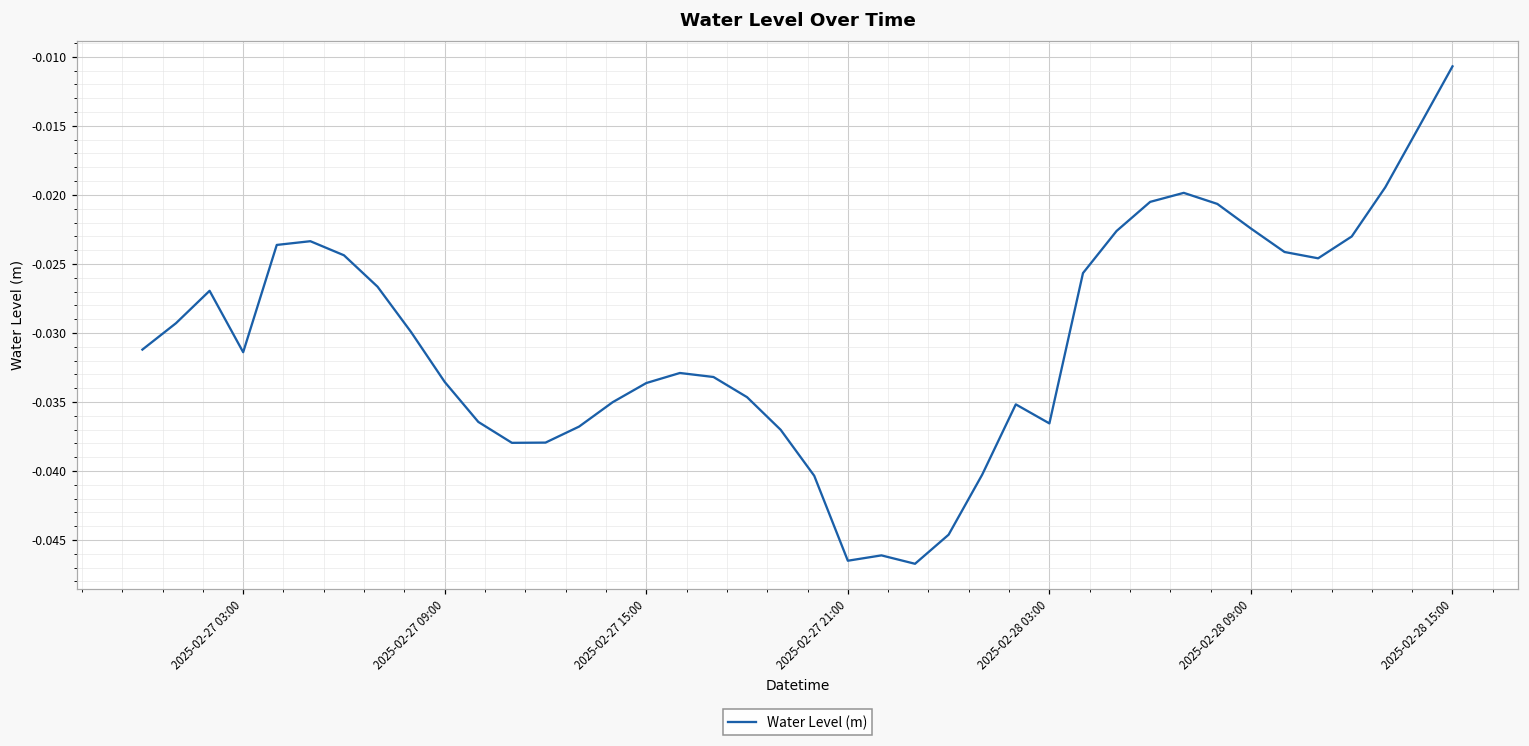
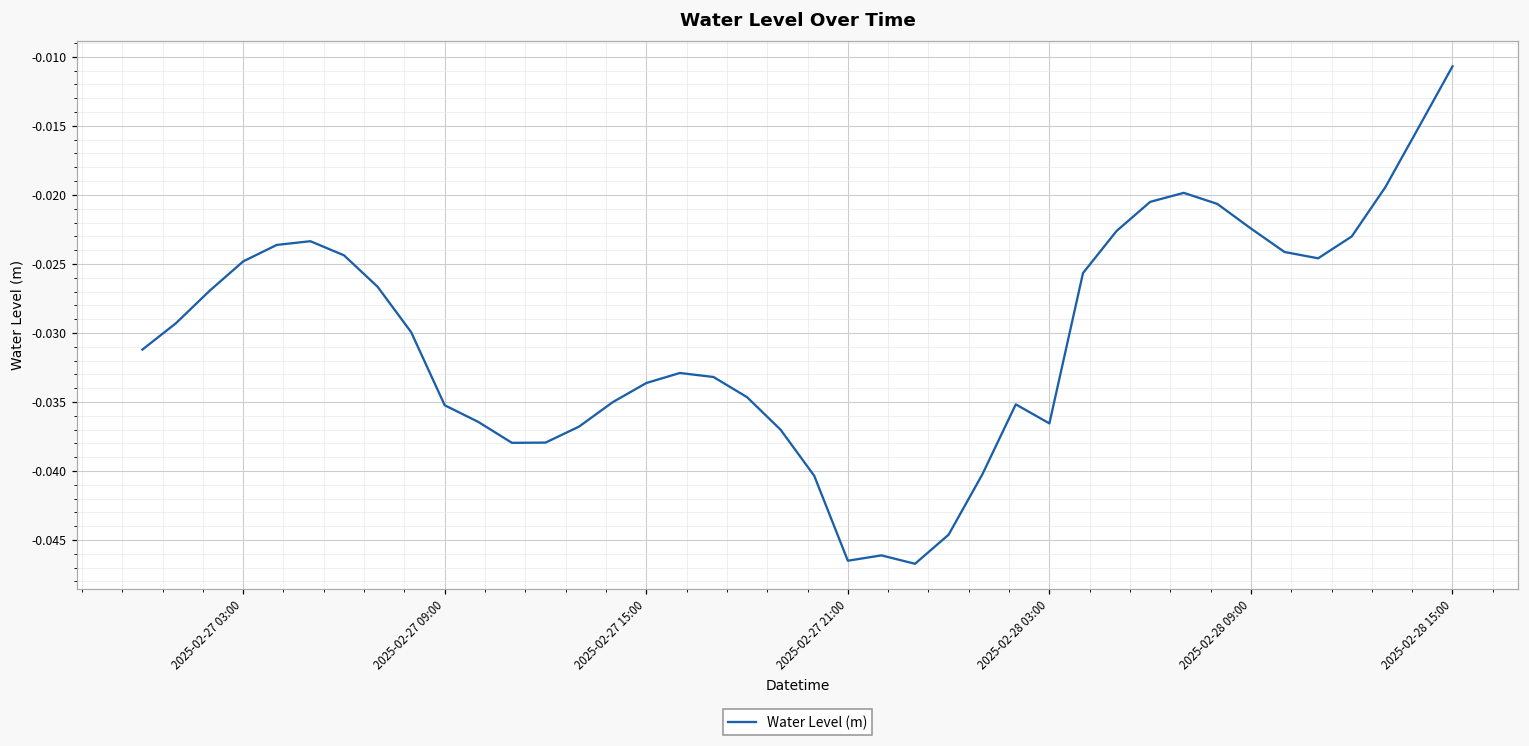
  {
-   "2025-02-27 03:00": -0.0314,
-   "2025-02-27 09:00": -0.0336,
+   "2025-02-27 03:00": -0.0248,
+   "2025-02-27 09:00": -0.0352,
    "2025-02-27 15:00": -0.0336,
    "2025-02-27 21:00": -0.0465,
    "2025-02-28 03:00": -0.0366,
    "2025-02-28 09:00": -0.0224,
    "2025-02-28 15:00": -0.0107
  }
